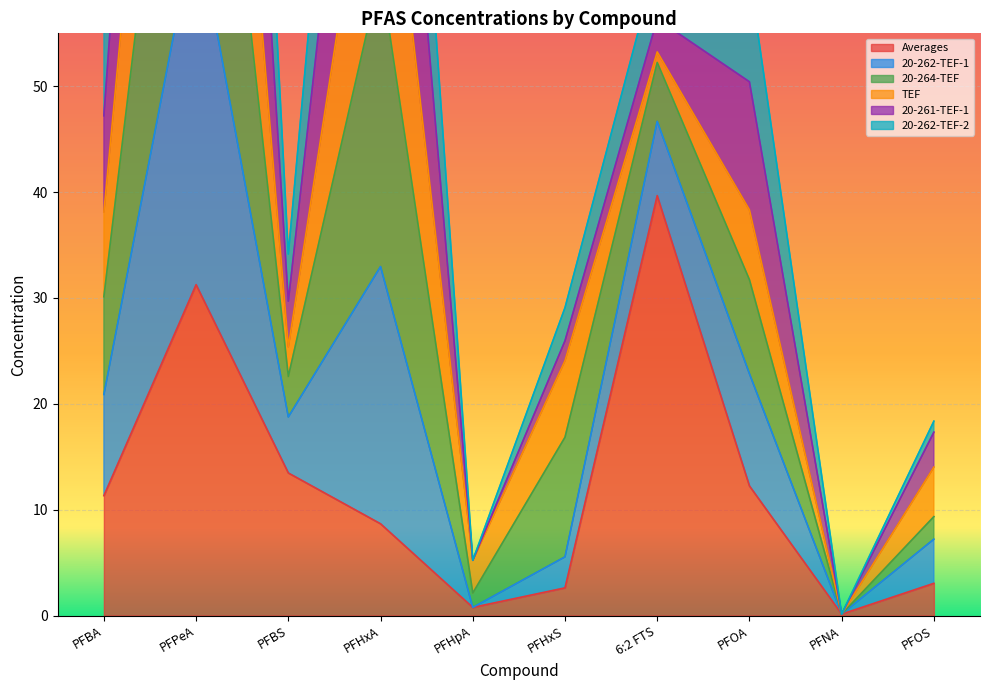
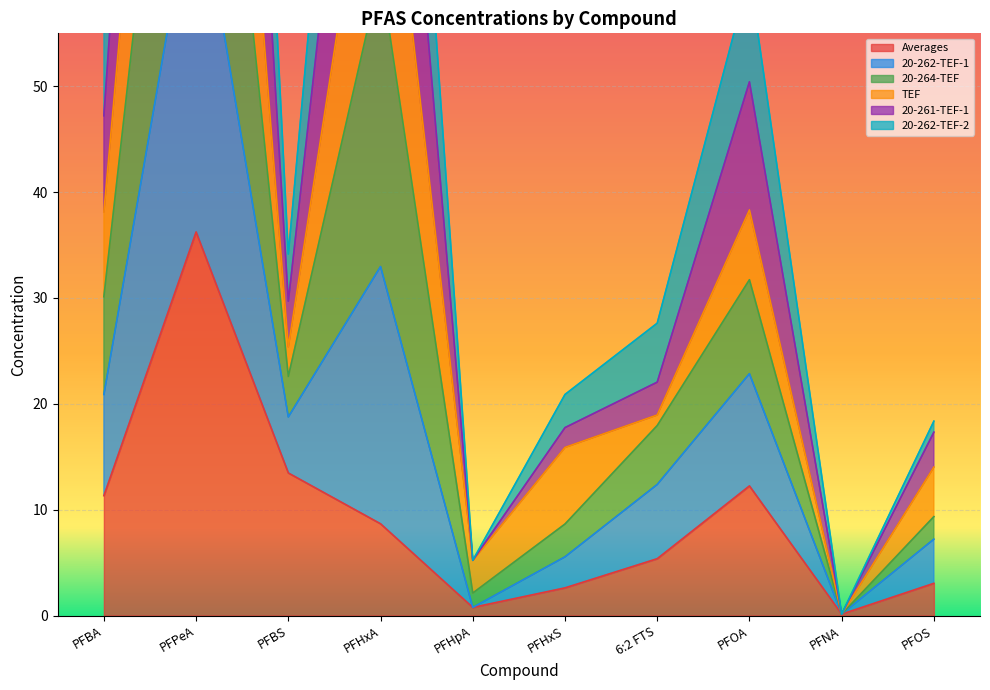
  {
    "Averages": {
      "PFBA": 11.3,
-     "PFPeA": 31.3,
+     "PFPeA": 36.2,
      "PFBS": 13.5,
      "PFHxA": 8.7,
      "PFHxS": 2.6,
-     "6:2 FTS": 39.7,
+     "6:2 FTS": 5.4,
      "PFOA": 12.2,
      "PFOS": 3.0
    },
    "20-264-TEF": {
      "PFBA": 9.2,
      "PFBS": 3.8,
      "PFHpA": 1.4,
-     "PFHxS": 11.3,
+     "PFHxS": 3.1,
      "6:2 FTS": 5.6,
      "PFOA": 8.9,
      "PFOS": 2.1
    },
    "TEF": {
      "PFBA": 8.0,
      "PFBS": 2.8,
      "PFHxS": 7.2,
      "6:2 FTS": 1.0,
      "PFOA": 6.6,
      "PFOS": 4.7
    },
    "20-261-TEF-1": {
      "PFBA": 9.1,
      "PFBS": 4.3,
      "PFHxS": 1.9,
      "PFOA": 12.1,
      "PFOS": 3.3
    }
  }
